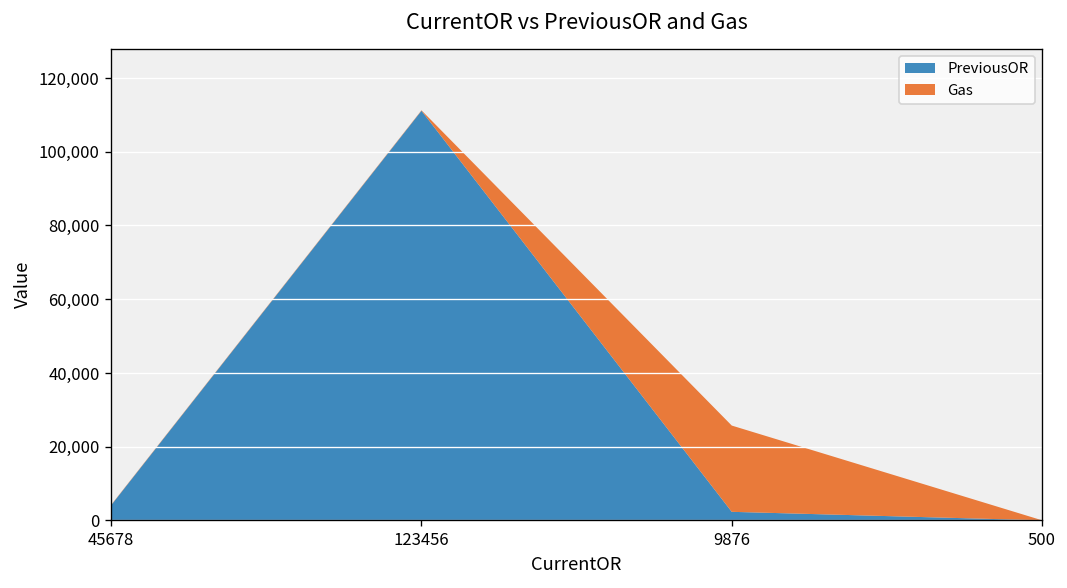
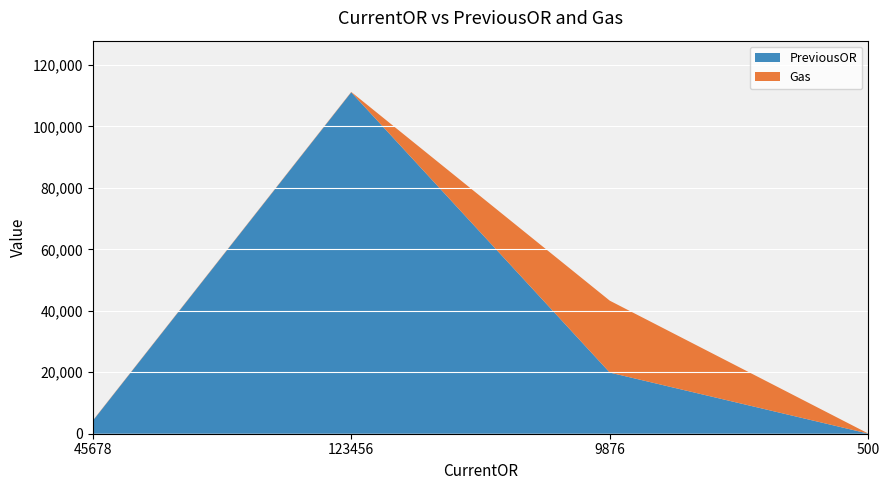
  {
    "PreviousOR": {
-     "9876": "2,000"
+     "9876": "20,000"
    },
    "Gas": {
      "9876": "23,000"
    }
  }
